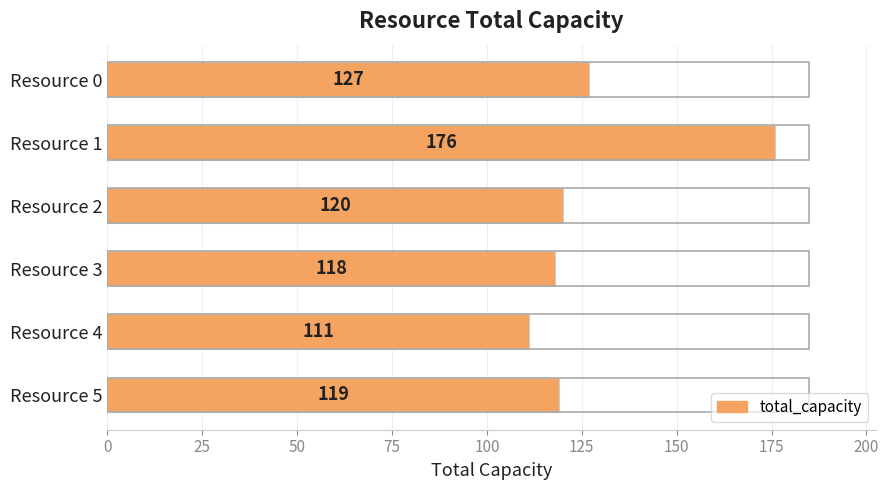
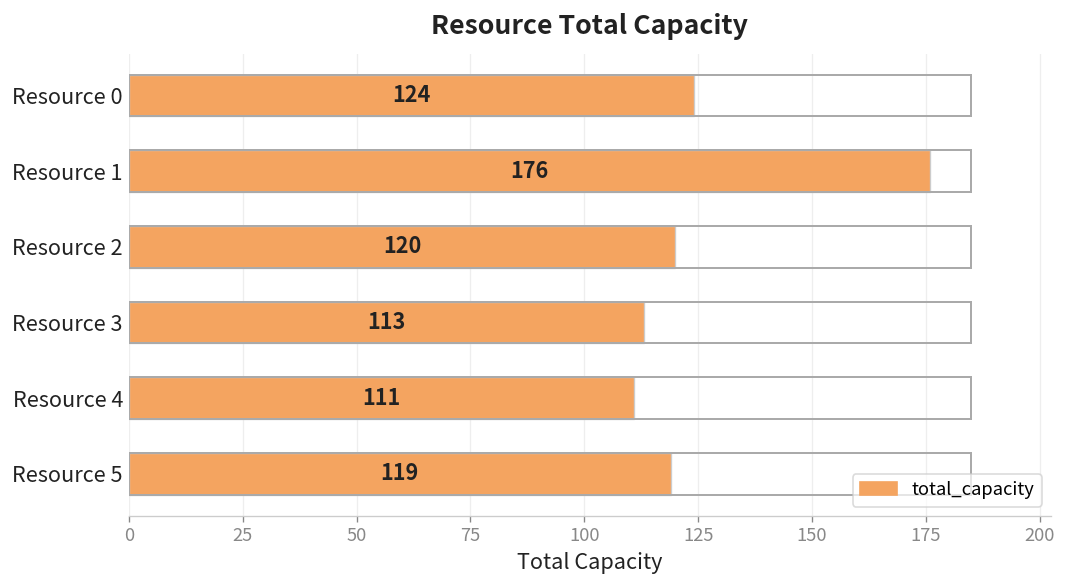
  {
-   "Resource 0": 127,
+   "Resource 0": 124,
    "Resource 1": 176,
    "Resource 2": 120,
-   "Resource 3": 118,
+   "Resource 3": 113,
    "Resource 4": 111,
    "Resource 5": 119
  }
